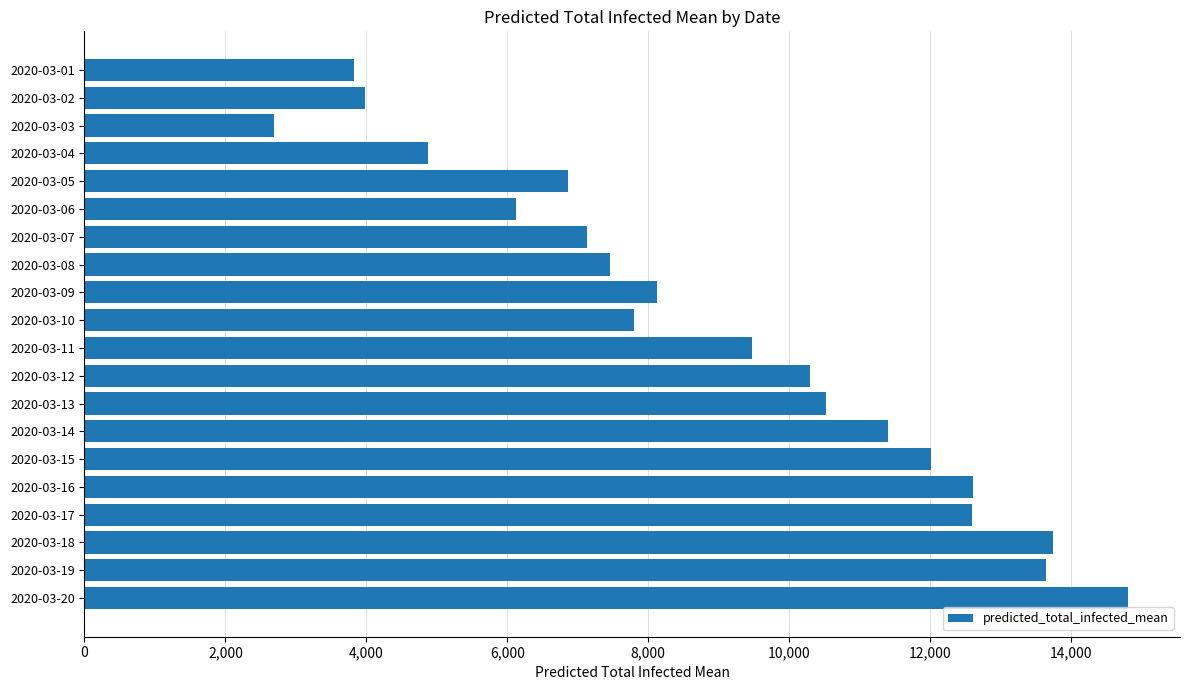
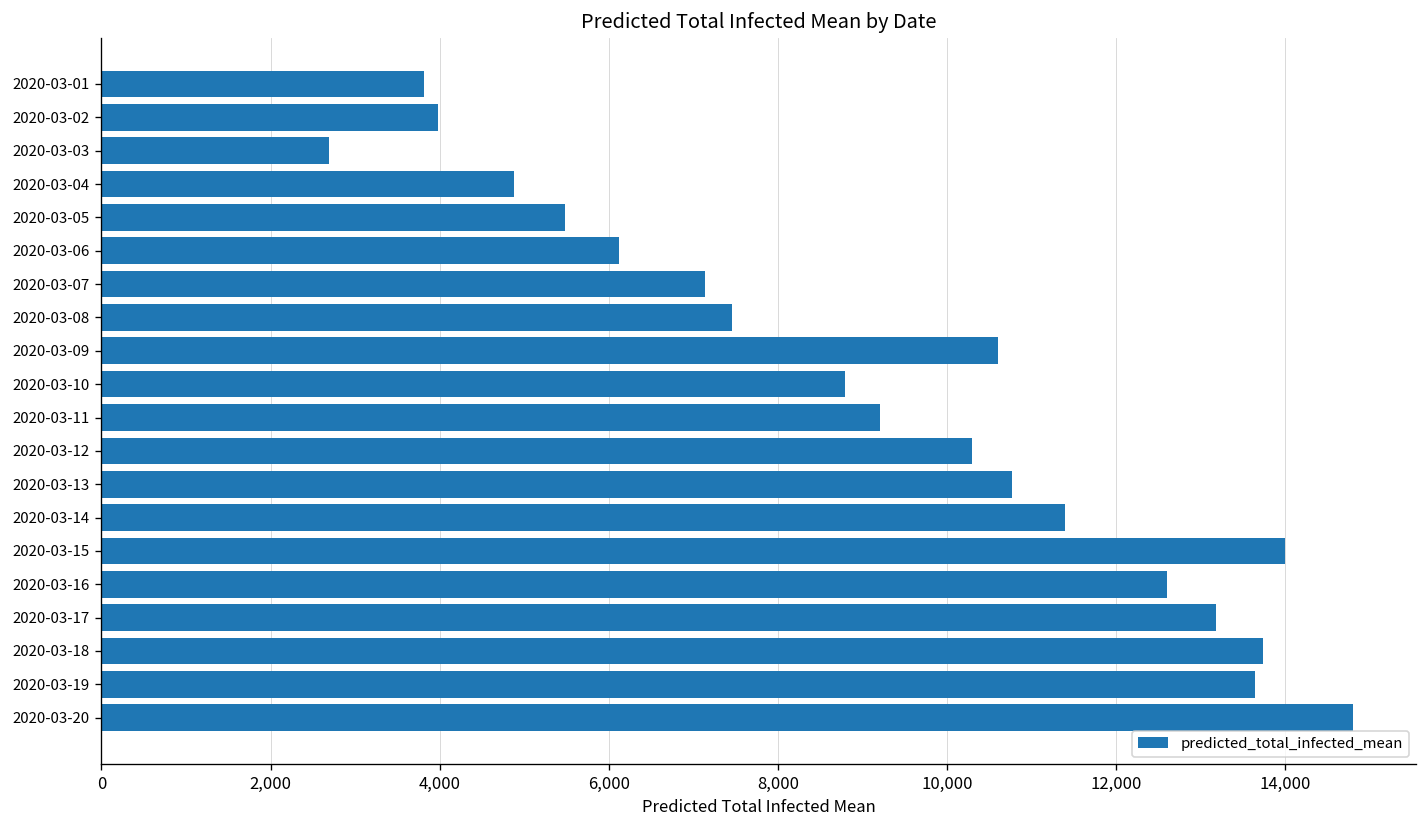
  {
    "2020-03-01": "3,800",
    "2020-03-02": "4,000",
    "2020-03-03": "2,700",
    "2020-03-04": "4,900",
-   "2020-03-05": "6,900",
+   "2020-03-05": "5,500",
    "2020-03-06": "6,100",
    "2020-03-07": "7,100",
    "2020-03-08": "7,500",
-   "2020-03-09": "8,100",
-   "2020-03-10": "7,800",
-   "2020-03-11": "9,500",
+   "2020-03-09": "10,600",
+   "2020-03-10": "8,800",
+   "2020-03-11": "9,200",
    "2020-03-12": "10,300",
-   "2020-03-13": "10,500",
+   "2020-03-13": "10,800",
    "2020-03-14": "11,400",
-   "2020-03-15": "12,000",
+   "2020-03-15": "14,000",
    "2020-03-16": "12,600",
-   "2020-03-17": "12,600",
+   "2020-03-17": "13,200",
    "2020-03-18": "13,700",
    "2020-03-19": "13,600",
    "2020-03-20": "14,800"
  }
